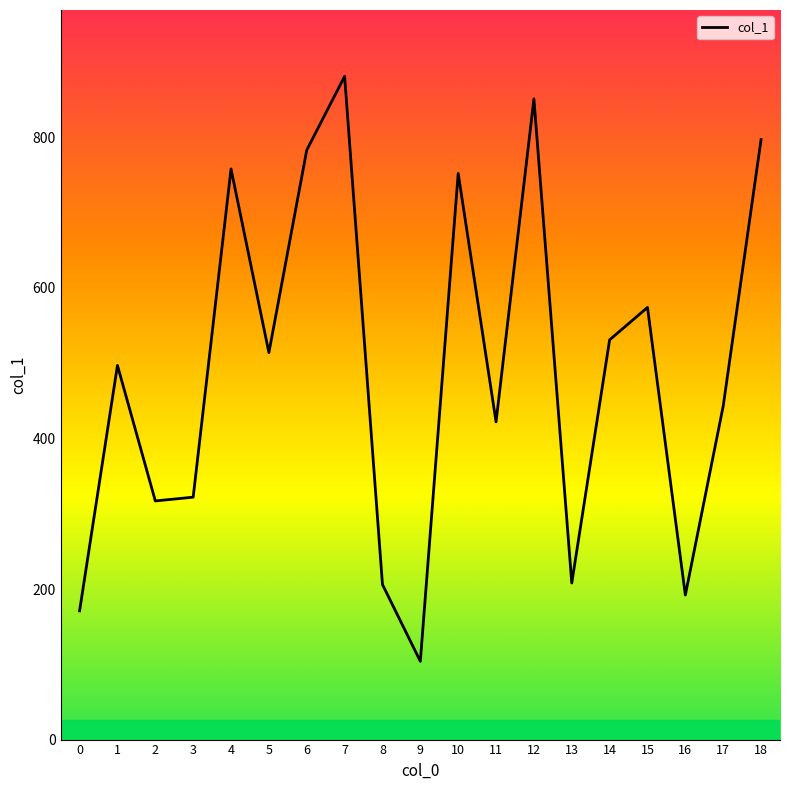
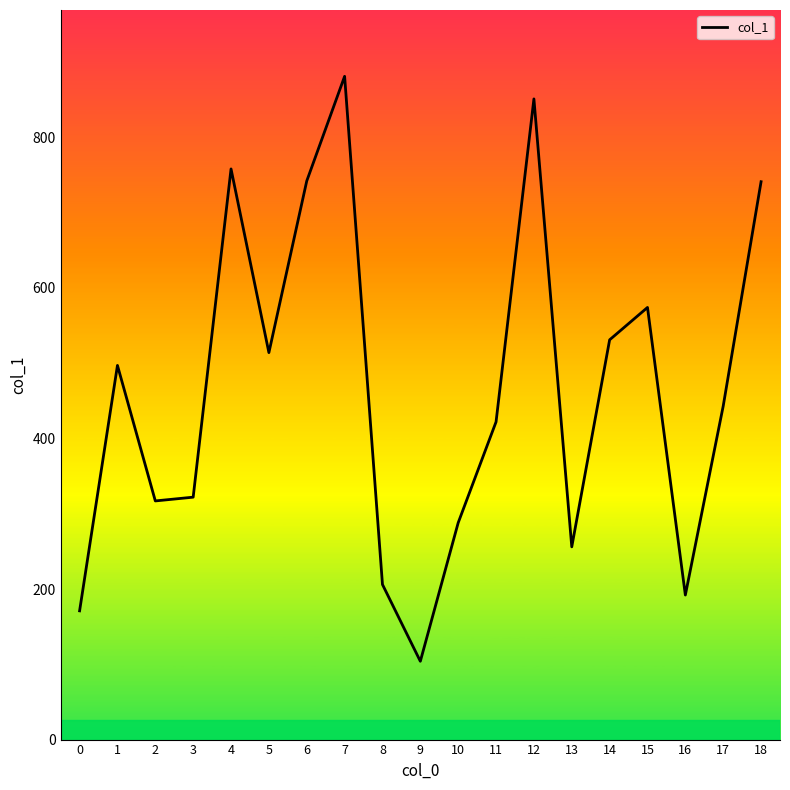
  {
    "0": 170,
    "1": 500,
    "2": 320,
    "3": 320,
    "4": 760,
    "5": 510,
-   "6": 780,
+   "6": 740,
    "7": 880,
    "8": 210,
    "9": 100,
-   "10": 750,
+   "10": 290,
    "11": 420,
    "12": 850,
-   "13": 210,
+   "13": 260,
    "14": 530,
    "15": 570,
    "16": 190,
    "17": 440,
-   "18": 800
+   "18": 740
  }
